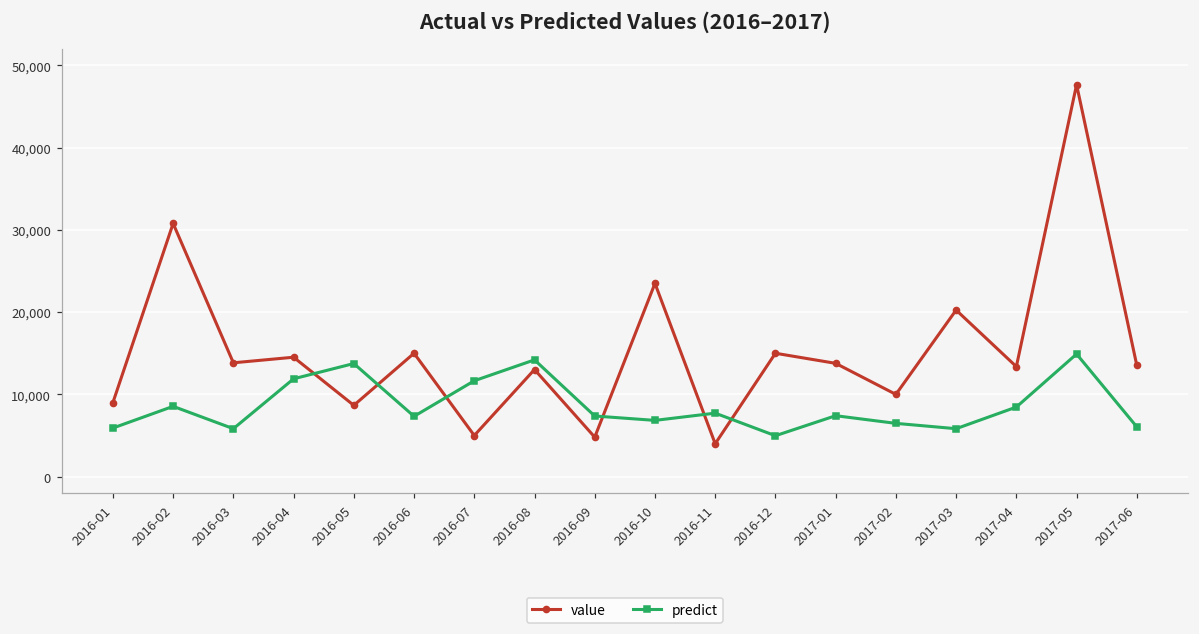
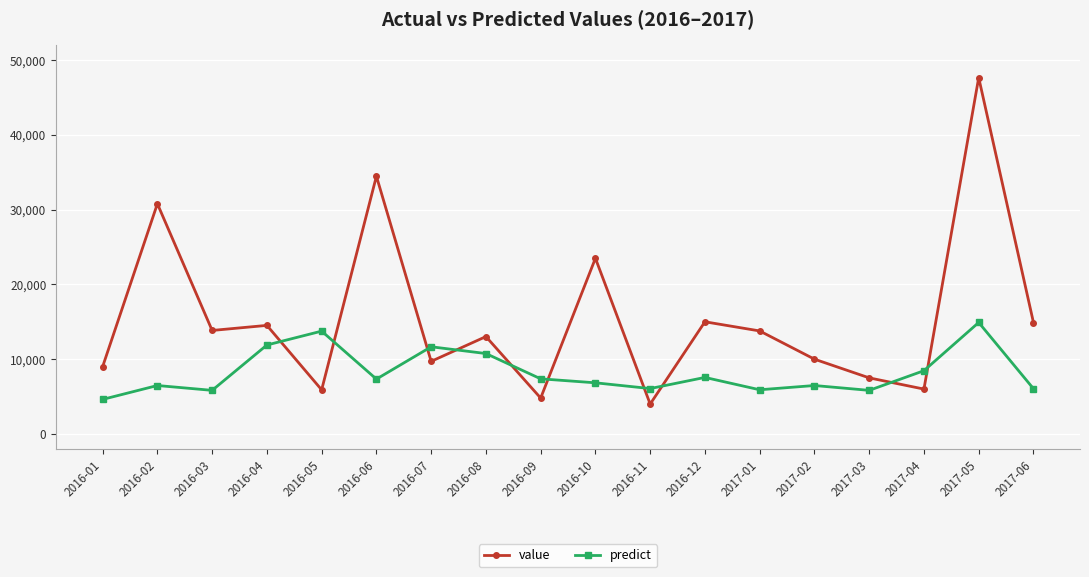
  {
    "value": {
      "2016-01": "9,000",
      "2016-02": "31,000",
      "2016-03": "14,000",
      "2016-04": "15,000",
-     "2016-05": "9,000",
-     "2016-06": "15,000",
-     "2016-07": "5,000",
+     "2016-05": "6,000",
+     "2016-06": "34,000",
+     "2016-07": "10,000",
      "2016-08": "13,000",
      "2016-09": "5,000",
      "2016-10": "23,000",
      "2016-11": "4,000",
      "2016-12": "15,000",
      "2017-01": "14,000",
      "2017-02": "10,000",
-     "2017-03": "20,000",
-     "2017-04": "13,000",
+     "2017-03": "8,000",
+     "2017-04": "6,000",
      "2017-05": "48,000",
-     "2017-06": "14,000"
+     "2017-06": "15,000"
    },
    "predict": {
-     "2016-01": "6,000",
-     "2016-02": "9,000",
+     "2016-01": "5,000",
+     "2016-02": "6,000",
      "2016-03": "6,000",
      "2016-04": "12,000",
      "2016-05": "14,000",
      "2016-06": "7,000",
      "2016-07": "12,000",
-     "2016-08": "14,000",
+     "2016-08": "11,000",
      "2016-09": "7,000",
      "2016-10": "7,000",
-     "2016-11": "8,000",
-     "2016-12": "5,000",
-     "2017-01": "7,000",
+     "2016-11": "6,000",
+     "2016-12": "8,000",
+     "2017-01": "6,000",
      "2017-02": "6,000",
      "2017-03": "6,000",
      "2017-04": "8,000",
      "2017-05": "15,000",
      "2017-06": "6,000"
    }
  }
